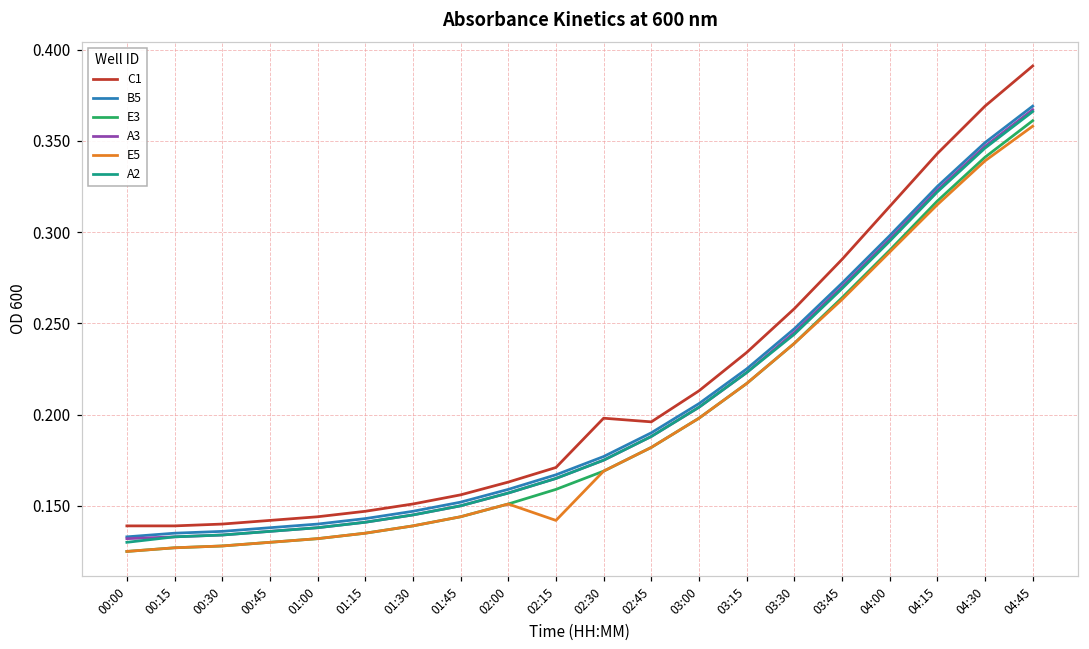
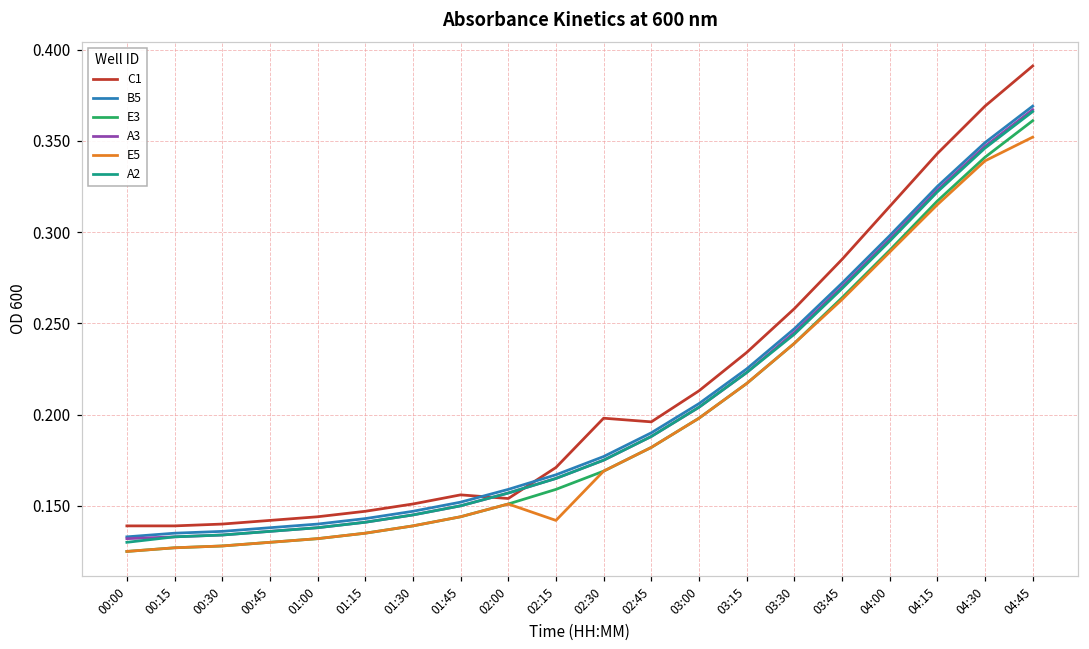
  {
    "C1": {
      "00:00": 0.139,
      "00:15": 0.139,
      "00:30": 0.140,
      "00:45": 0.142,
      "01:00": 0.144,
      "01:15": 0.147,
      "01:30": 0.151,
      "01:45": 0.156,
-     "02:00": 0.163,
+     "02:00": 0.154,
      "02:15": 0.171,
      "02:30": 0.198,
      "02:45": 0.196,
      "03:00": 0.213,
      "03:15": 0.234,
      "03:30": 0.258,
      "03:45": 0.285,
      "04:00": 0.314,
      "04:15": 0.343,
      "04:30": 0.369,
      "04:45": 0.391
    },
    "B5": {
      "00:15": 0.135,
      "00:30": 0.136,
      "00:45": 0.138,
      "01:00": 0.140,
      "01:15": 0.143,
      "01:30": 0.147,
      "01:45": 0.152,
      "02:00": 0.159,
      "02:15": 0.167,
      "02:30": 0.177,
      "02:45": 0.190,
      "03:00": 0.206,
      "03:15": 0.225,
      "03:30": 0.247,
      "03:45": 0.272,
      "04:00": 0.298,
      "04:15": 0.325,
      "04:30": 0.349,
      "04:45": 0.369
    },
    "E5": {
      "02:15": 0.142,
      "04:15": 0.315,
      "04:30": 0.339,
-     "04:45": 0.358
+     "04:45": 0.352
    }
  }
